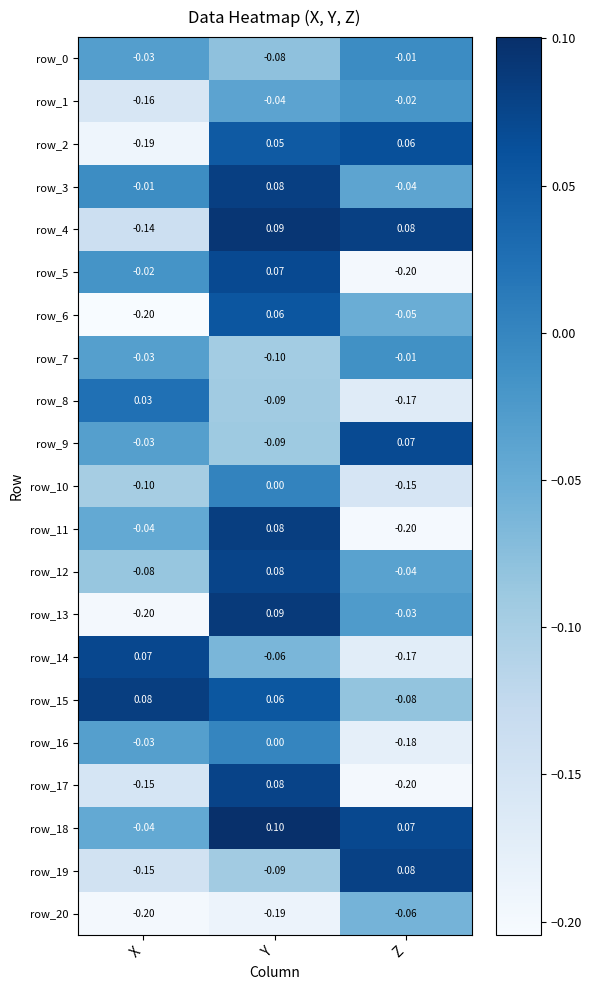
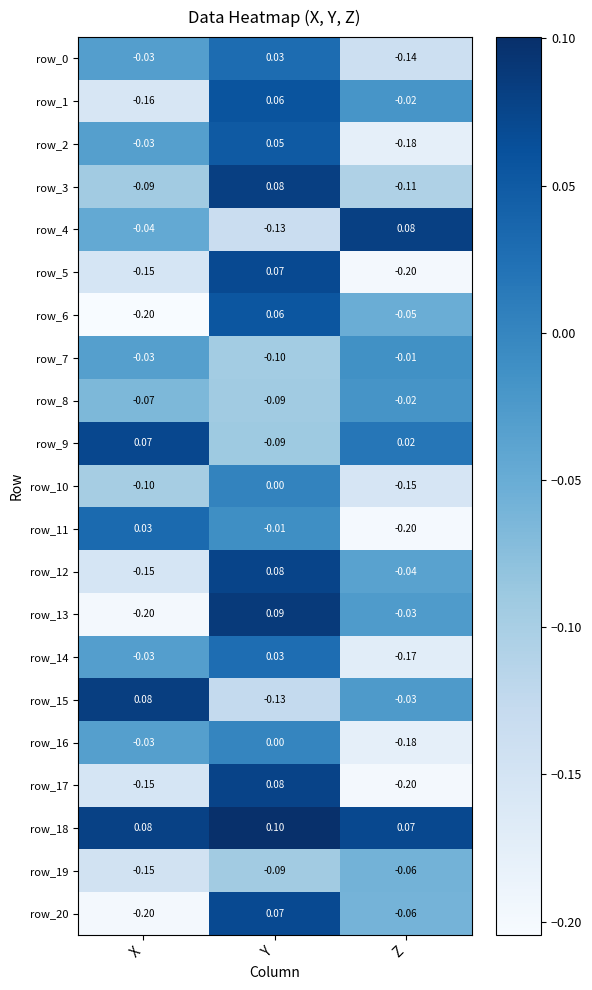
  {
    "row_0": {
      "X": -0.03,
-     "Y": -0.08,
-     "Z": -0.01
+     "Y": 0.03,
+     "Z": -0.14
    },
    "row_1": {
      "X": -0.16,
-     "Y": -0.04,
+     "Y": 0.06,
      "Z": -0.02
    },
    "row_2": {
-     "X": -0.19,
+     "X": -0.03,
      "Y": 0.05,
-     "Z": 0.06
+     "Z": -0.18
    },
    "row_3": {
-     "X": -0.01,
+     "X": -0.09,
      "Y": 0.08,
-     "Z": -0.04
+     "Z": -0.11
    },
    "row_4": {
-     "X": -0.14,
-     "Y": 0.09,
+     "X": -0.04,
+     "Y": -0.13,
      "Z": 0.08
    },
    "row_5": {
-     "X": -0.02,
+     "X": -0.15,
      "Y": 0.07,
      "Z": -0.20
    },
    "row_6": {
      "X": -0.20,
      "Y": 0.06,
      "Z": -0.05
    },
    "row_7": {
      "X": -0.03,
      "Y": -0.10,
      "Z": -0.01
    },
    "row_8": {
-     "X": 0.03,
+     "X": -0.07,
      "Y": -0.09,
-     "Z": -0.17
+     "Z": -0.02
    },
    "row_9": {
-     "X": -0.03,
+     "X": 0.07,
      "Y": -0.09,
-     "Z": 0.07
+     "Z": 0.02
    },
    "row_10": {
      "X": -0.10,
      "Y": 0.00,
      "Z": -0.15
    },
    "row_11": {
-     "X": -0.04,
-     "Y": 0.08,
+     "X": 0.03,
+     "Y": -0.01,
      "Z": -0.20
    },
    "row_12": {
-     "X": -0.08,
+     "X": -0.15,
      "Y": 0.08,
      "Z": -0.04
    },
    "row_13": {
      "X": -0.20,
      "Y": 0.09,
      "Z": -0.03
    },
    "row_14": {
-     "X": 0.07,
-     "Y": -0.06,
+     "X": -0.03,
+     "Y": 0.03,
      "Z": -0.17
    },
    "row_15": {
      "X": 0.08,
-     "Y": 0.06,
-     "Z": -0.08
+     "Y": -0.13,
+     "Z": -0.03
    },
    "row_16": {
      "X": -0.03,
      "Y": 0.00,
      "Z": -0.18
    },
    "row_17": {
      "X": -0.15,
      "Y": 0.08,
      "Z": -0.20
    },
    "row_18": {
-     "X": -0.04,
+     "X": 0.08,
      "Y": 0.10,
      "Z": 0.07
    },
    "row_19": {
      "X": -0.15,
      "Y": -0.09,
-     "Z": 0.08
+     "Z": -0.06
    },
    "row_20": {
      "X": -0.20,
-     "Y": -0.19,
+     "Y": 0.07,
      "Z": -0.06
    }
  }
